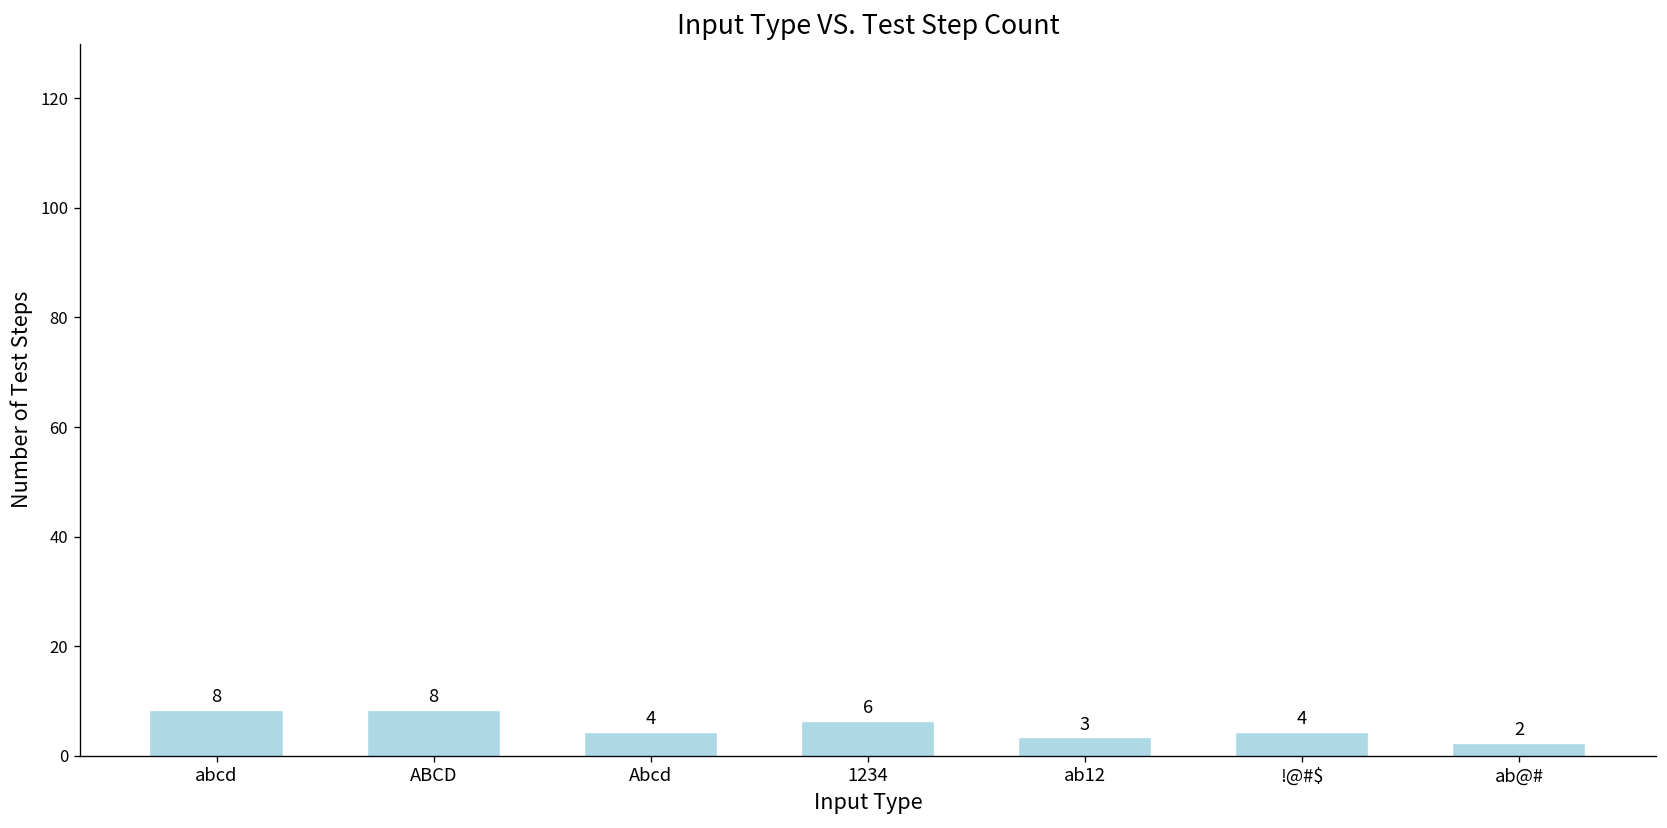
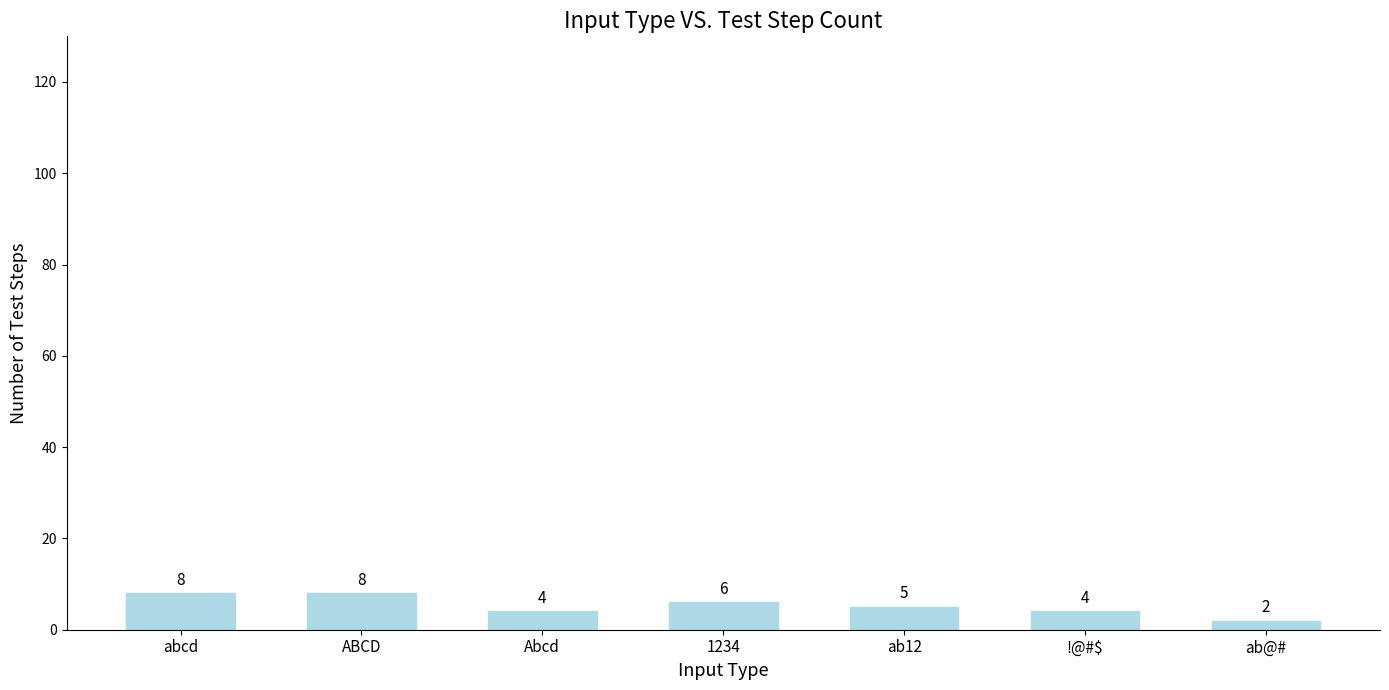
  {
    "abcd": 8,
    "ABCD": 8,
    "Abcd": 4,
    "1234": 6,
-   "ab12": 3,
+   "ab12": 5,
    "!@#$": 4,
    "ab@#": 2
  }
